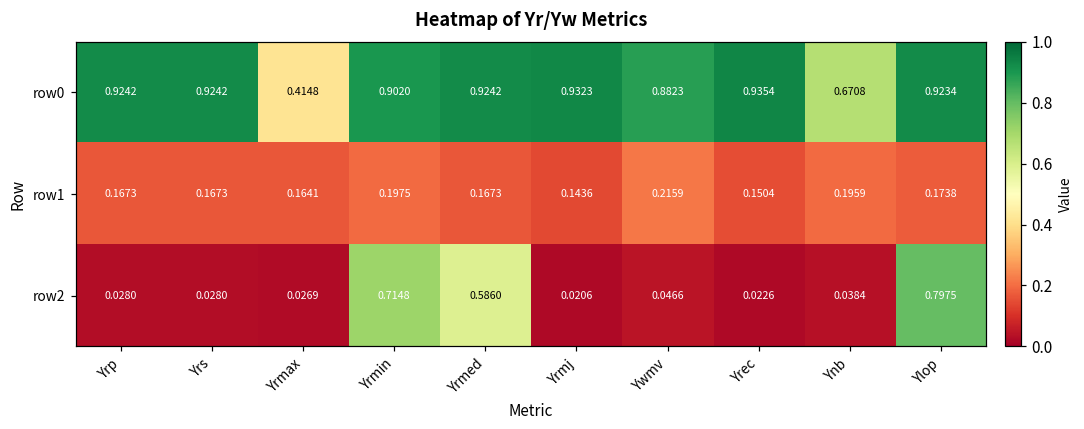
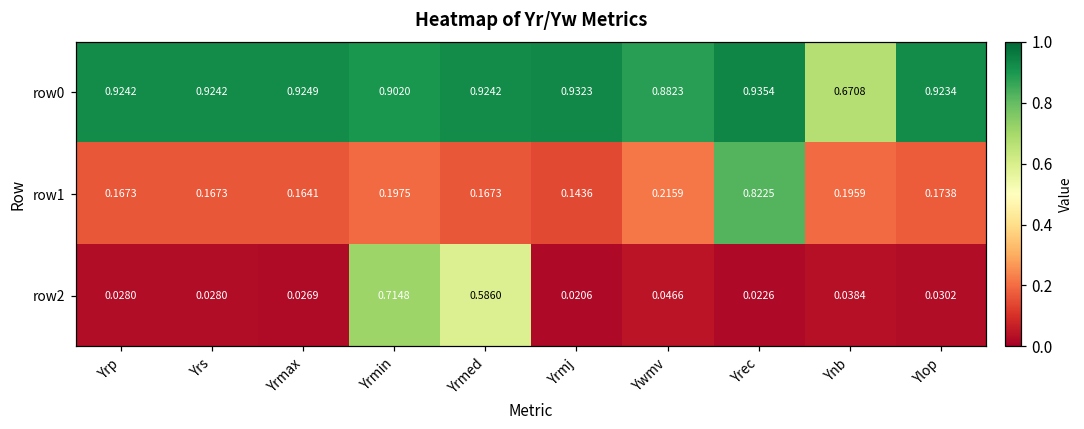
  {
    "row0": {
      "Yrp": 0.9242,
      "Yrs": 0.9242,
-     "Yrmax": 0.4148,
+     "Yrmax": 0.9249,
      "Yrmin": 0.9020,
      "Yrmed": 0.9242,
      "Yrmj": 0.9323,
      "Ywmv": 0.8823,
      "Yrec": 0.9354,
      "Ynb": 0.6708,
      "Ylop": 0.9234
    },
    "row1": {
      "Yrp": 0.1673,
      "Yrs": 0.1673,
      "Yrmax": 0.1641,
      "Yrmin": 0.1975,
      "Yrmed": 0.1673,
      "Yrmj": 0.1436,
      "Ywmv": 0.2159,
-     "Yrec": 0.1504,
+     "Yrec": 0.8225,
      "Ynb": 0.1959,
      "Ylop": 0.1738
    },
    "row2": {
      "Yrp": 0.0280,
      "Yrs": 0.0280,
      "Yrmax": 0.0269,
      "Yrmin": 0.7148,
      "Yrmed": 0.5860,
      "Yrmj": 0.0206,
      "Ywmv": 0.0466,
      "Yrec": 0.0226,
      "Ynb": 0.0384,
-     "Ylop": 0.7975
+     "Ylop": 0.0302
    }
  }
